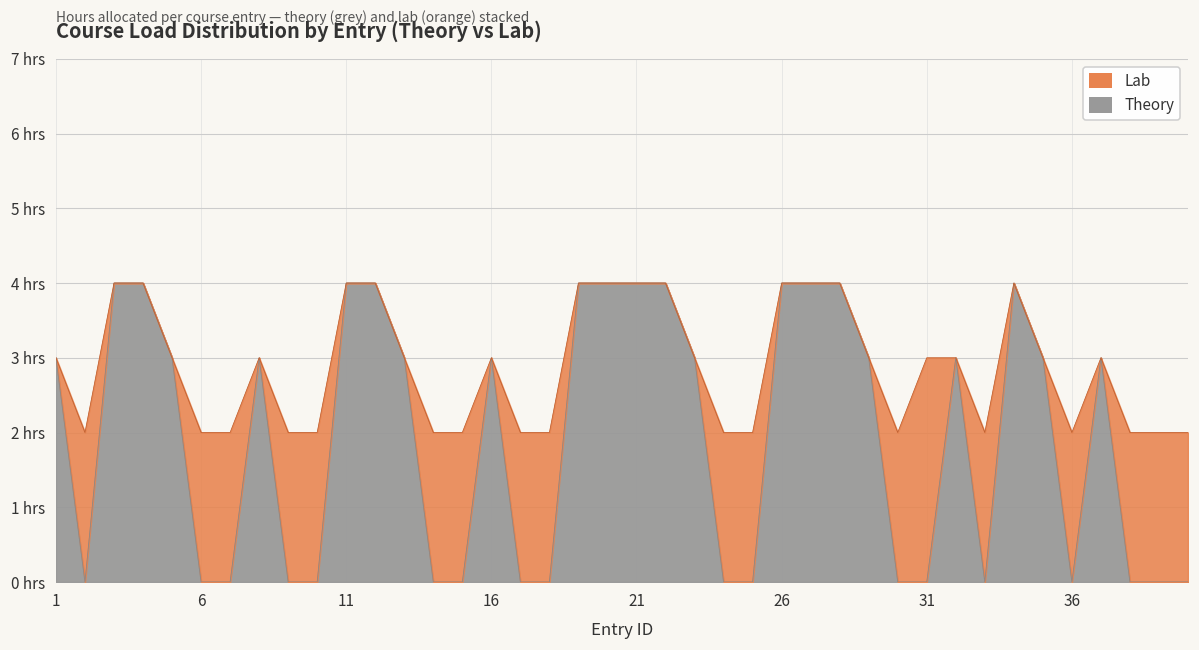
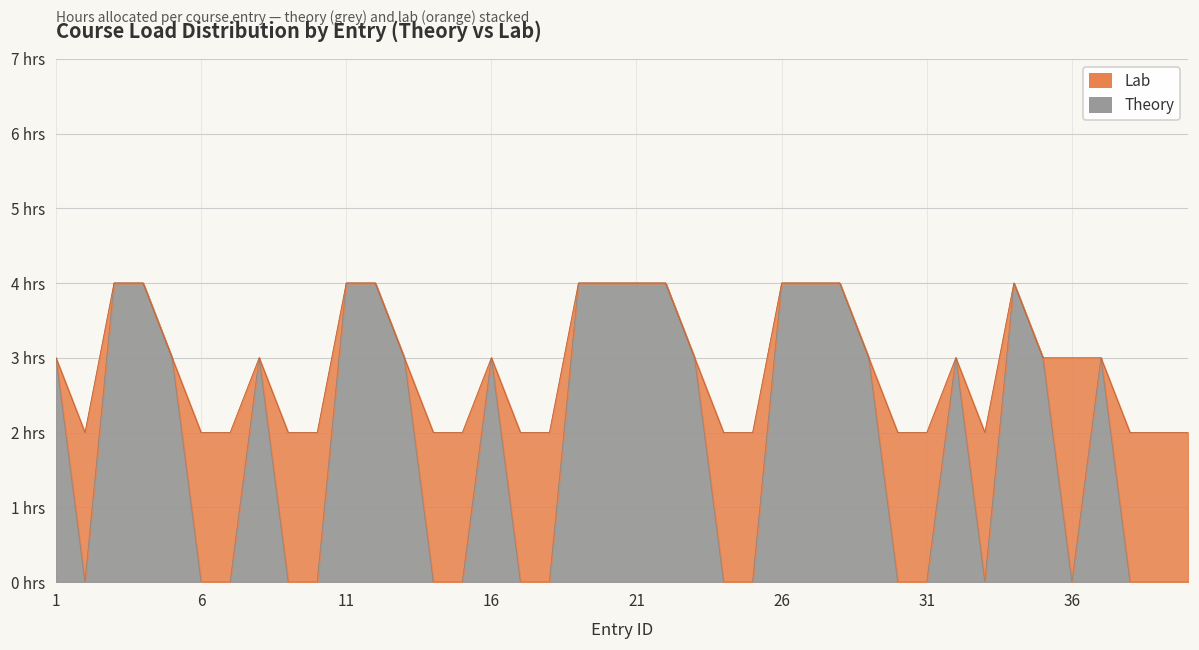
  {
    "Theory": {
      "6": "0 hrs",
      "31": "0 hrs",
      "36": "0 hrs"
    },
    "Lab": {
      "6": "2 hrs",
-     "31": "3 hrs",
-     "36": "2 hrs"
+     "31": "2 hrs",
+     "36": "3 hrs"
    }
  }
